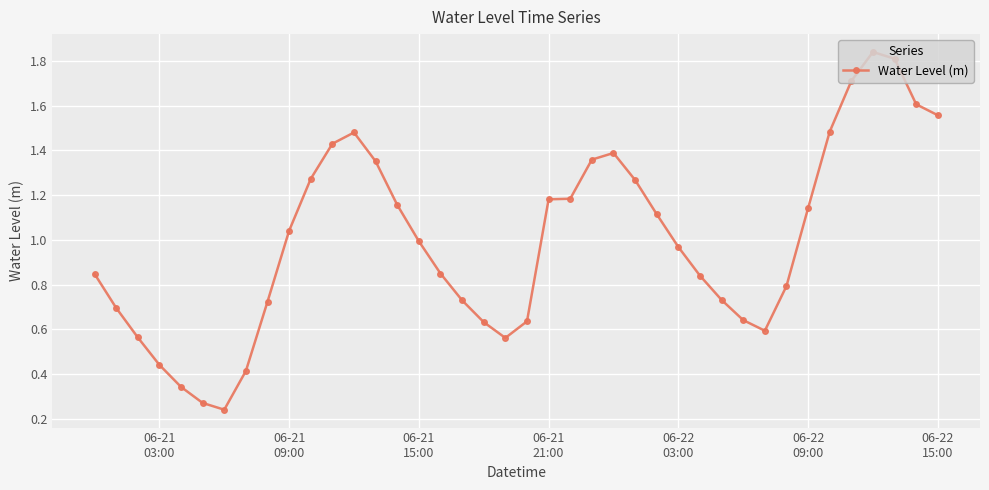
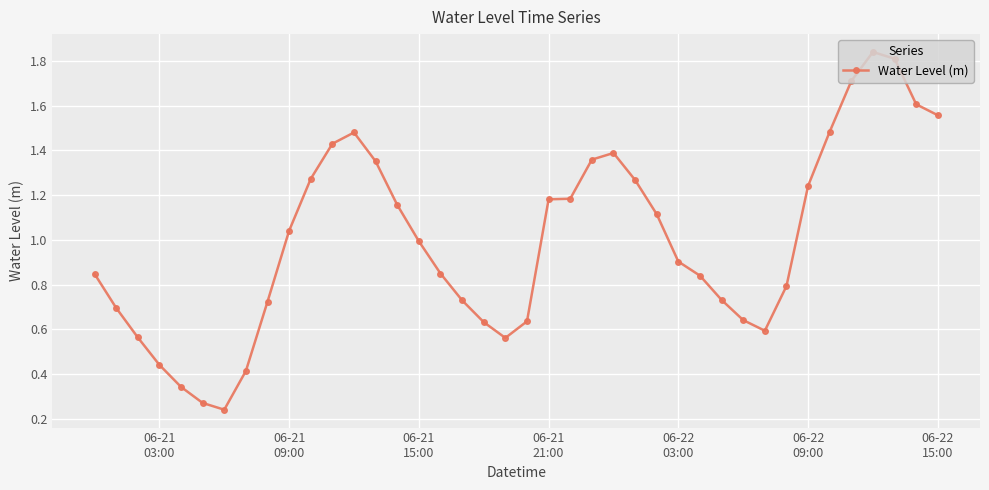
  {
    "06-21 03:00": 0.44,
    "06-21 09:00": 1.04,
    "06-21 15:00": 0.99,
    "06-21 21:00": 1.18,
-   "06-22 03:00": 0.97,
-   "06-22 09:00": 1.14,
+   "06-22 03:00": 0.90,
+   "06-22 09:00": 1.24,
    "06-22 15:00": 1.56
  }
